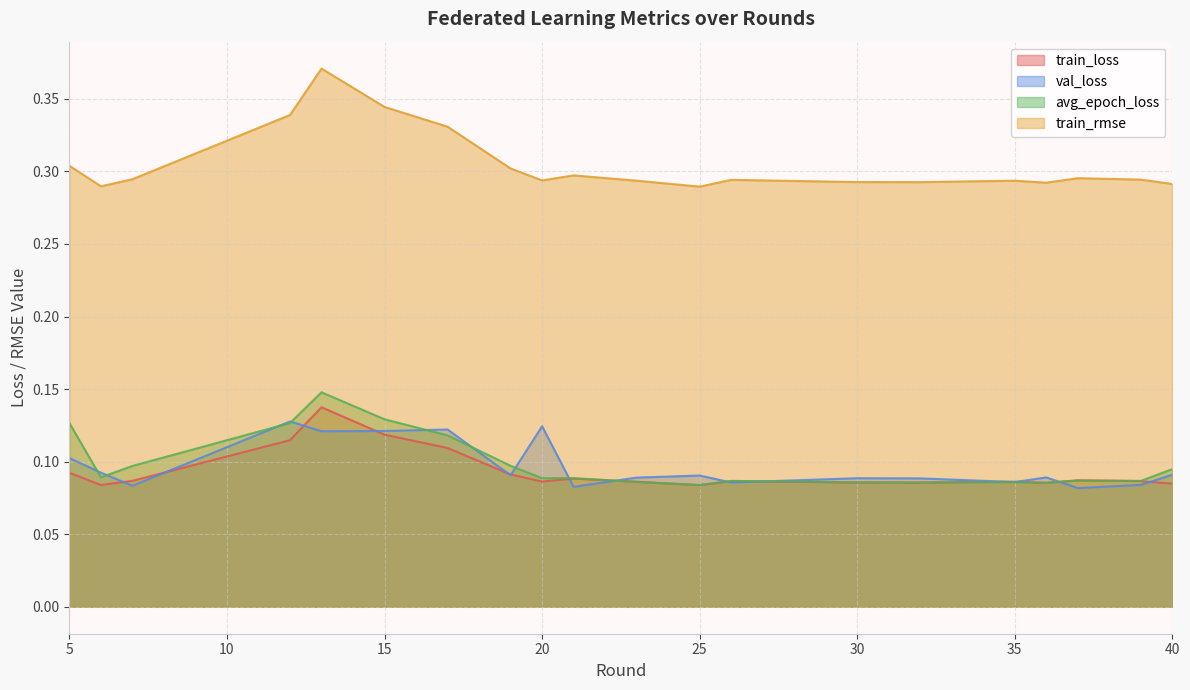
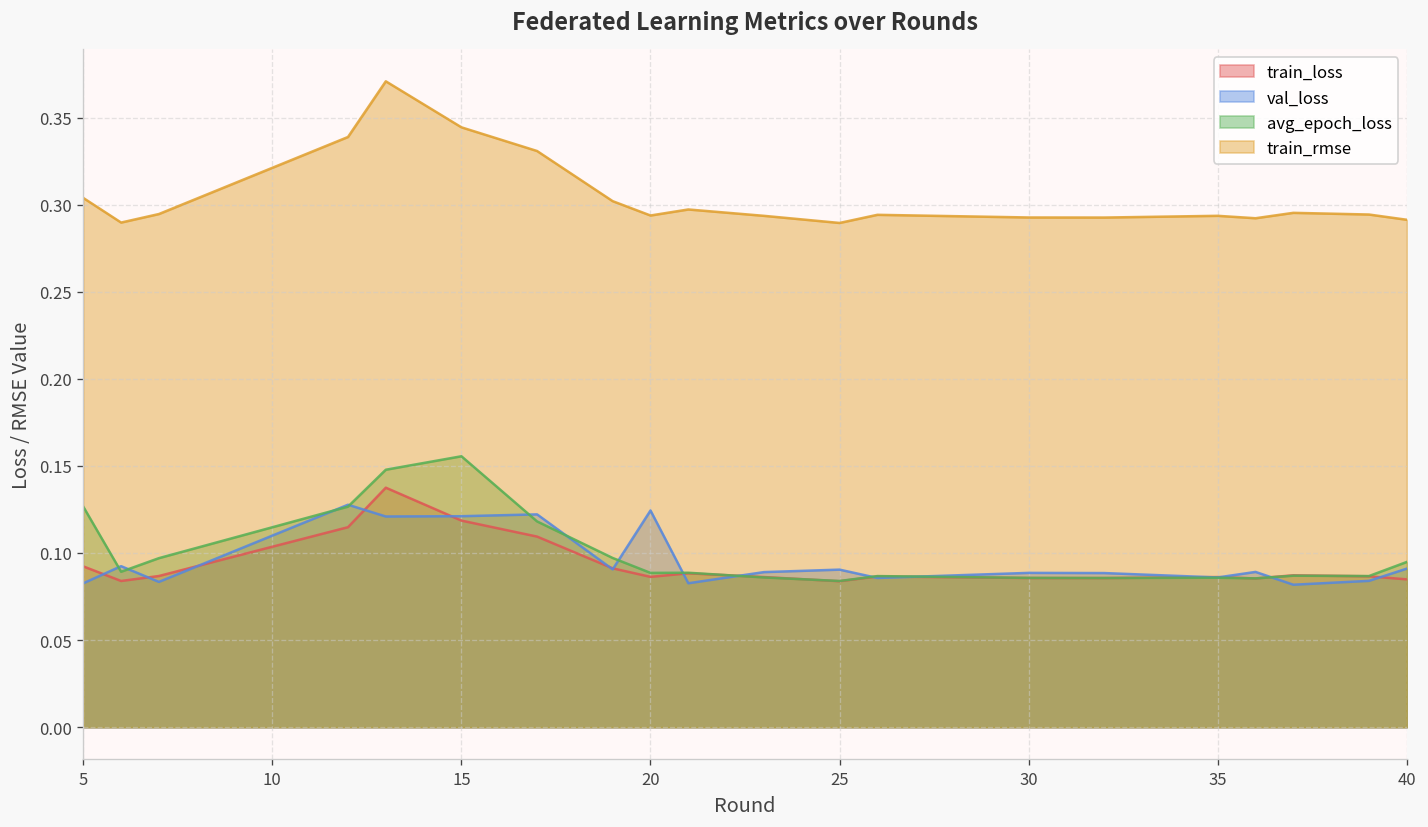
  {
    "val_loss": {
-     "5": 0.102,
+     "5": 0.083,
      "15": 0.121,
      "20": 0.124,
      "25": 0.090,
      "30": 0.089,
      "40": 0.091
    },
    "avg_epoch_loss": {
      "5": 0.127,
-     "15": 0.129,
+     "15": 0.156,
      "20": 0.089,
      "40": 0.095
    }
  }
